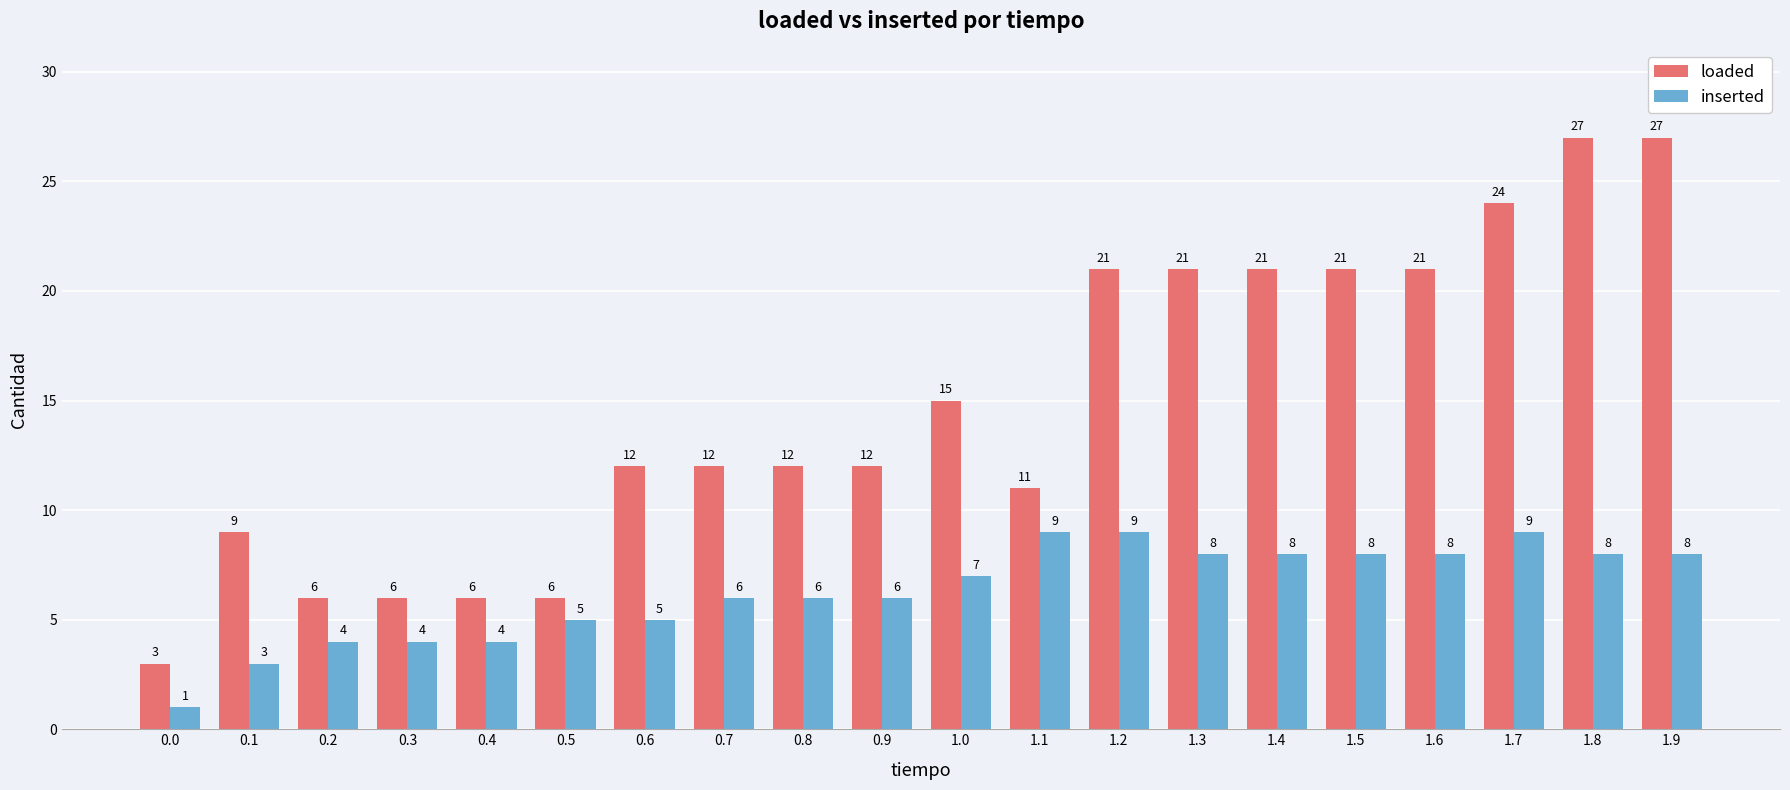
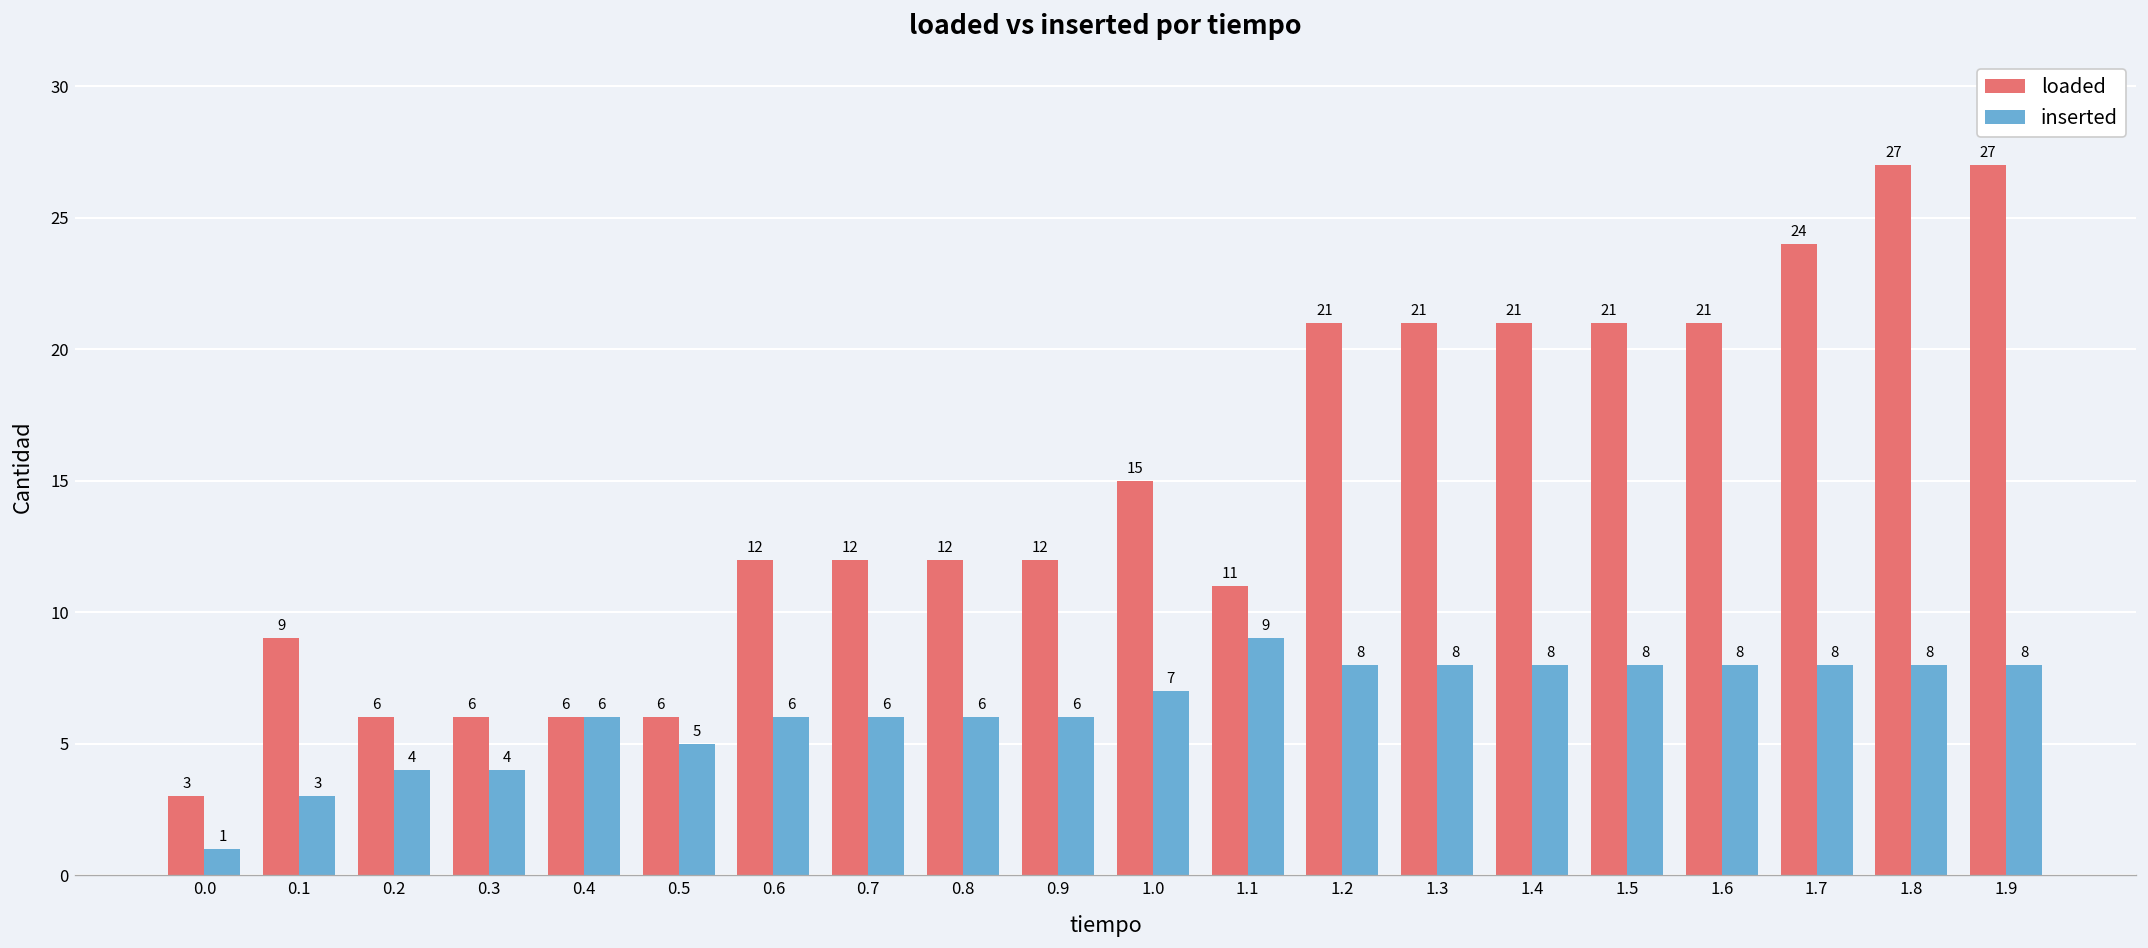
  {
    "loaded": {
      "0.0": 3,
      "0.1": 9,
      "0.2": 6,
      "0.3": 6,
      "0.4": 6,
      "0.5": 6,
      "0.6": 12,
      "0.7": 12,
      "0.8": 12,
      "0.9": 12,
      "1.0": 15,
      "1.1": 11,
      "1.2": 21,
      "1.3": 21,
      "1.4": 21,
      "1.5": 21,
      "1.6": 21,
      "1.7": 24,
      "1.8": 27,
      "1.9": 27
    },
    "inserted": {
      "0.0": 1,
      "0.1": 3,
      "0.2": 4,
      "0.3": 4,
-     "0.4": 4,
+     "0.4": 6,
      "0.5": 5,
-     "0.6": 5,
+     "0.6": 6,
      "0.7": 6,
      "0.8": 6,
      "0.9": 6,
      "1.0": 7,
      "1.1": 9,
-     "1.2": 9,
+     "1.2": 8,
      "1.3": 8,
      "1.4": 8,
      "1.5": 8,
      "1.6": 8,
-     "1.7": 9,
+     "1.7": 8,
      "1.8": 8,
      "1.9": 8
    }
  }
